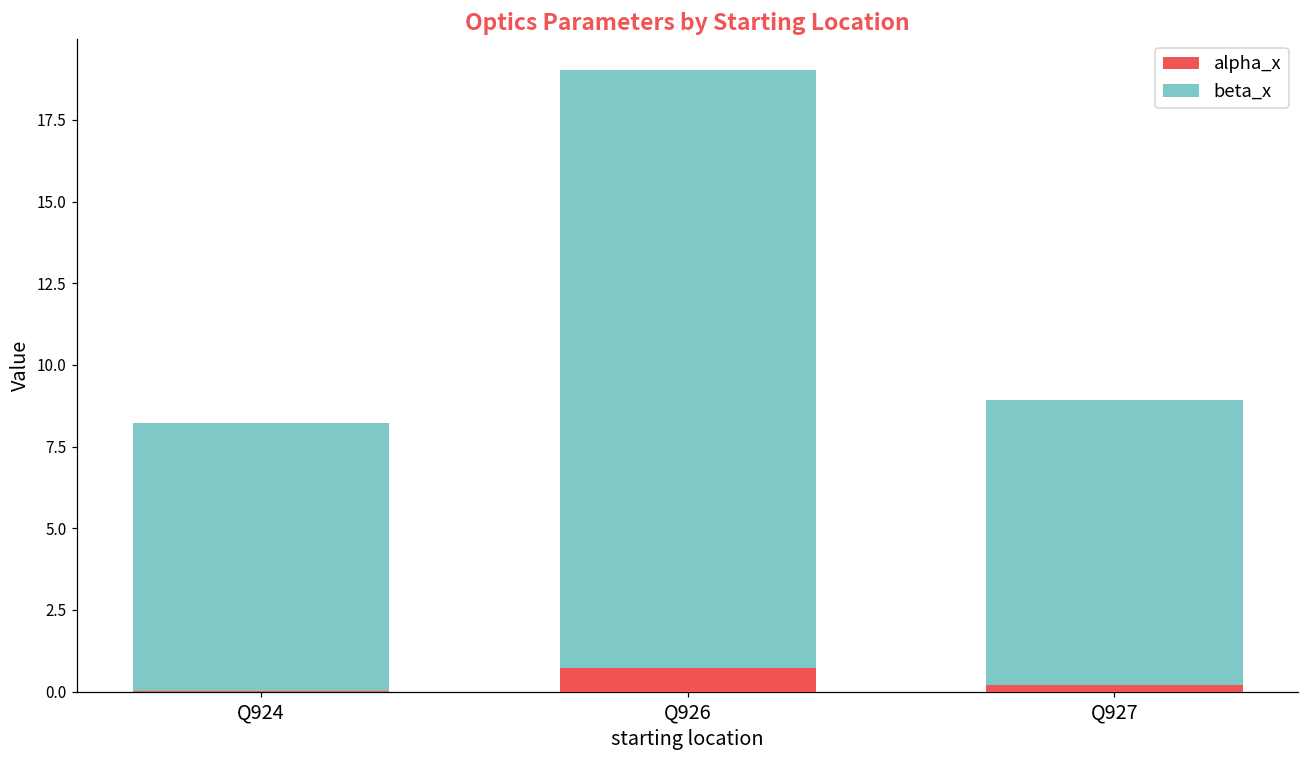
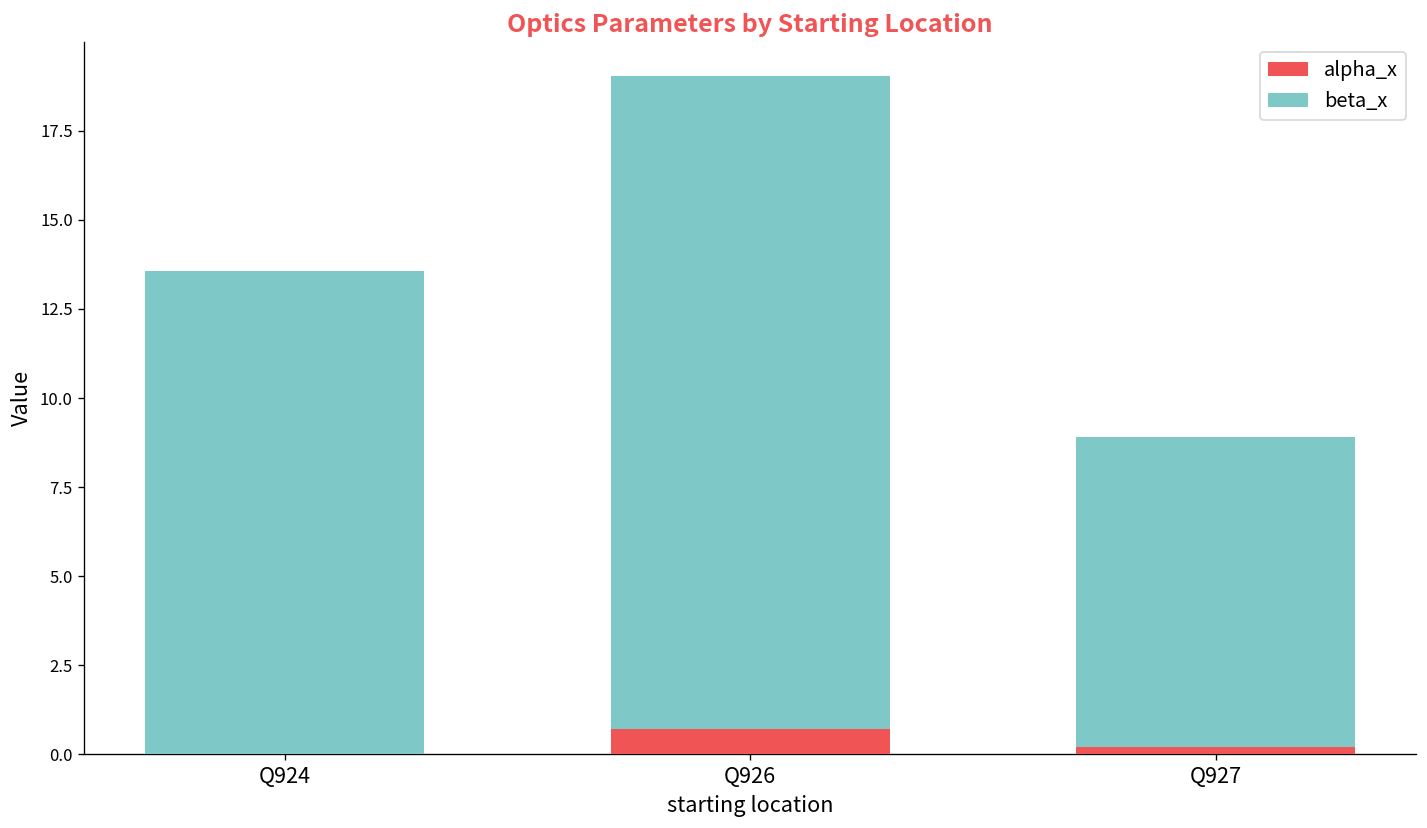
  {
    "alpha_x": {
      "Q926": 0.7,
      "Q927": 0.2
    },
    "beta_x": {
-     "Q924": 8.2,
+     "Q924": 13.5,
      "Q926": 18.3,
      "Q927": 8.7
    }
  }
